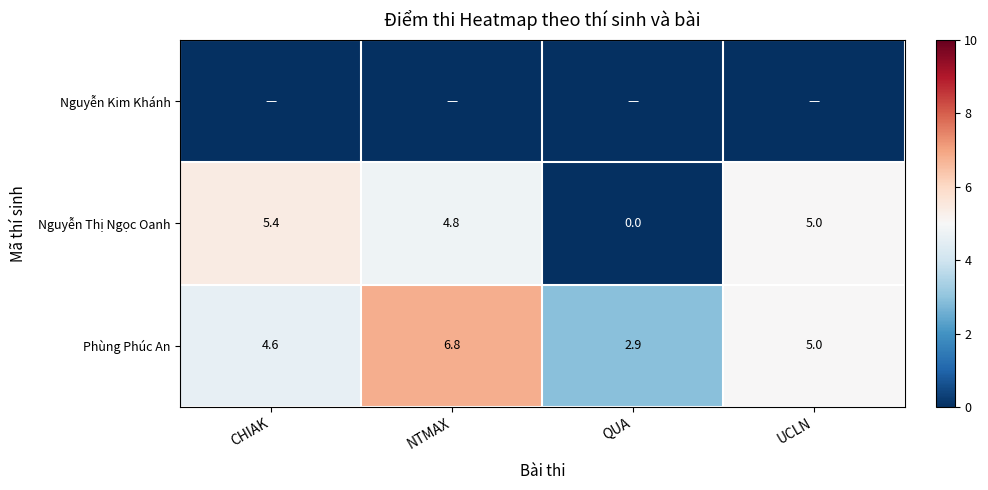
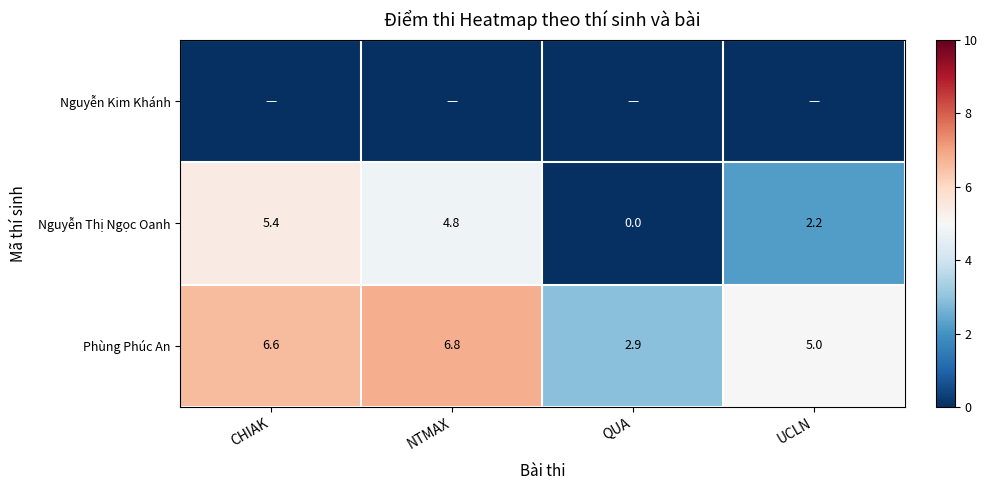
  {
    "Nguyễn Thị Ngọc Oanh": {
      "CHIAK": 5.4,
      "NTMAX": 4.8,
      "QUA": 0.0,
-     "UCLN": 5.0
+     "UCLN": 2.2
    },
    "Phùng Phúc An": {
-     "CHIAK": 4.6,
+     "CHIAK": 6.6,
      "NTMAX": 6.8,
      "QUA": 2.9,
      "UCLN": 5.0
    }
  }
